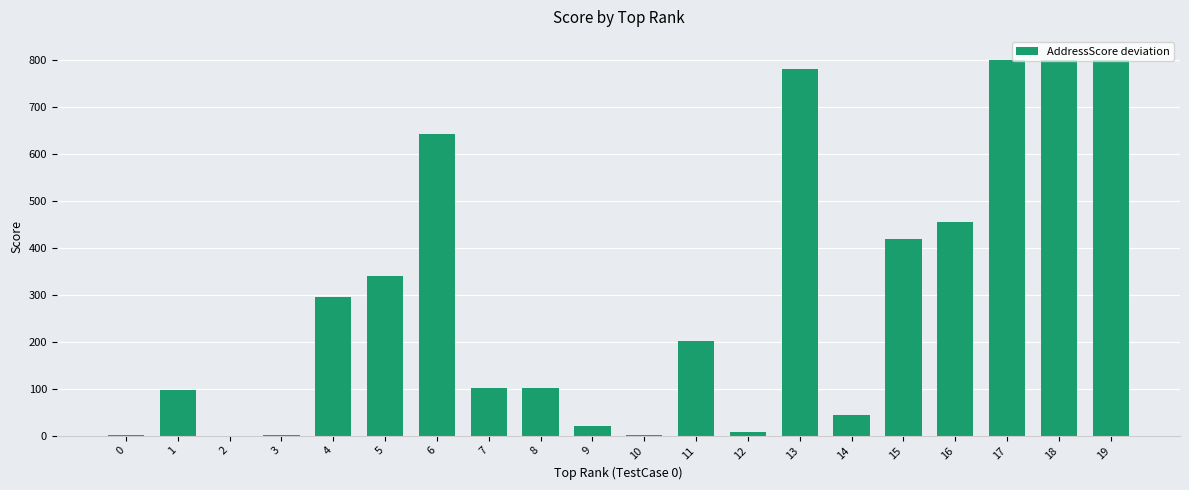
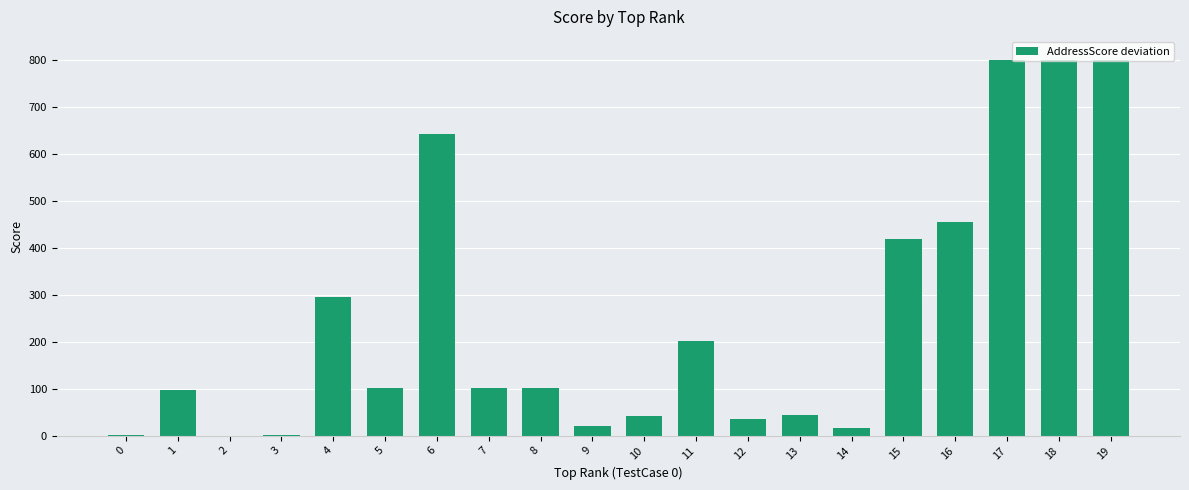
  {
    "1": 100,
    "4": 290,
-   "5": 340,
+   "5": 100,
    "6": 640,
    "7": 100,
    "8": 100,
    "9": 20,
-   "10": 0,
+   "10": 40,
    "11": 200,
-   "12": 10,
-   "13": 780,
-   "14": 40,
+   "12": 40,
+   "13": 40,
+   "14": 20,
    "15": 420,
    "16": 460,
    "17": 800
  }
